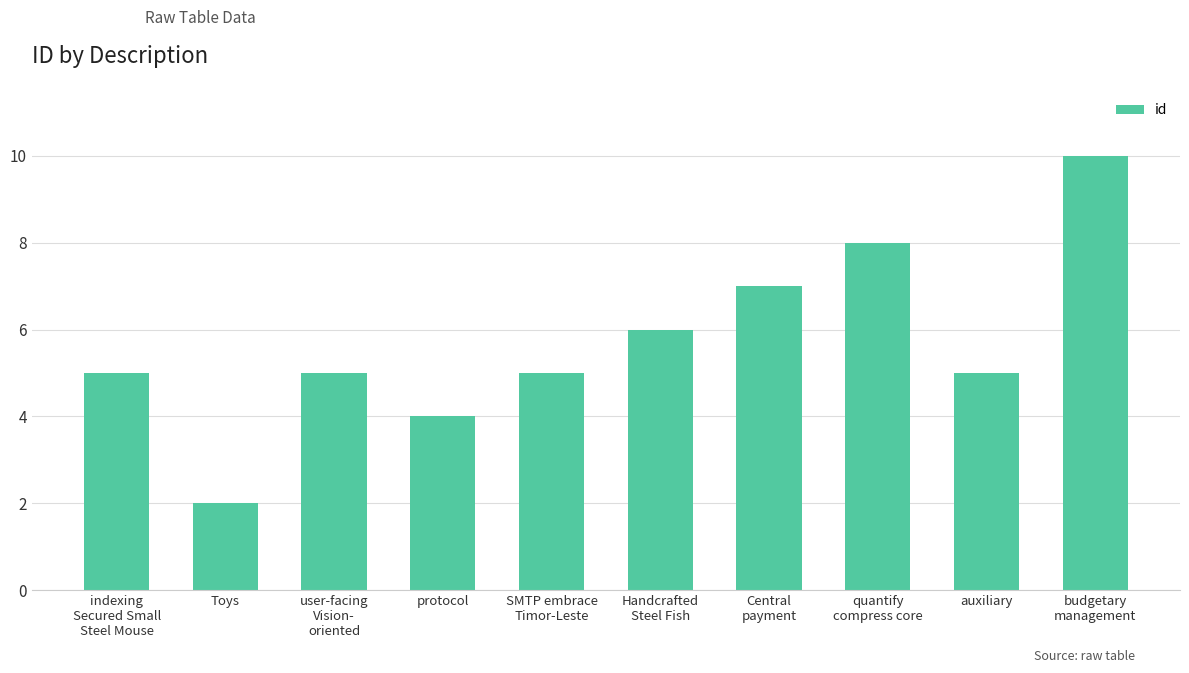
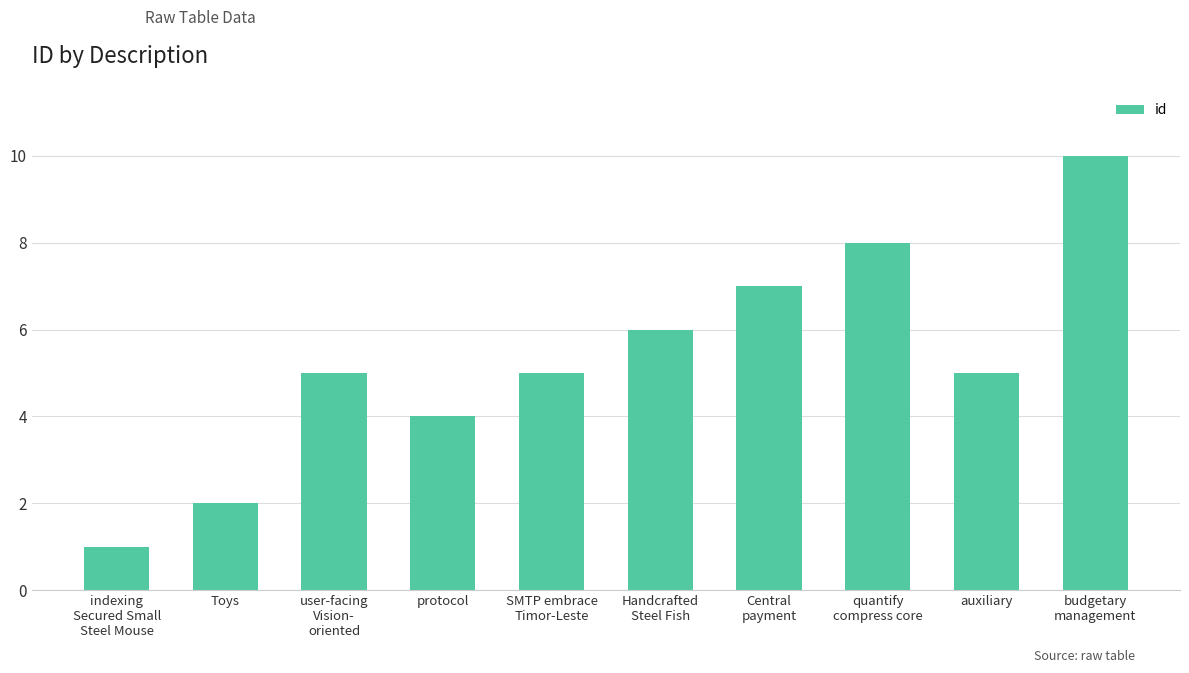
  {
-   "indexing Secured Small Steel Mouse": 5,
+   "indexing Secured Small Steel Mouse": 1,
    "Toys": 2,
    "user-facing Vision- oriented": 5,
    "protocol": 4,
    "SMTP embrace Timor-Leste": 5,
    "Handcrafted Steel Fish": 6,
    "Central payment": 7,
    "quantify compress core": 8,
    "auxiliary": 5,
    "budgetary management": 10
  }
